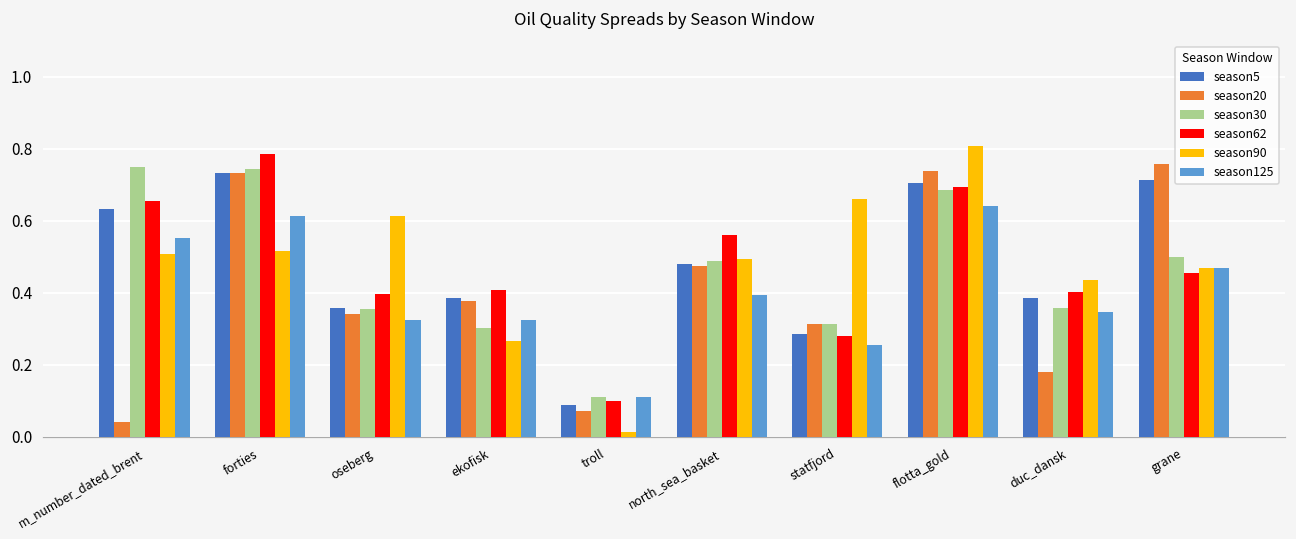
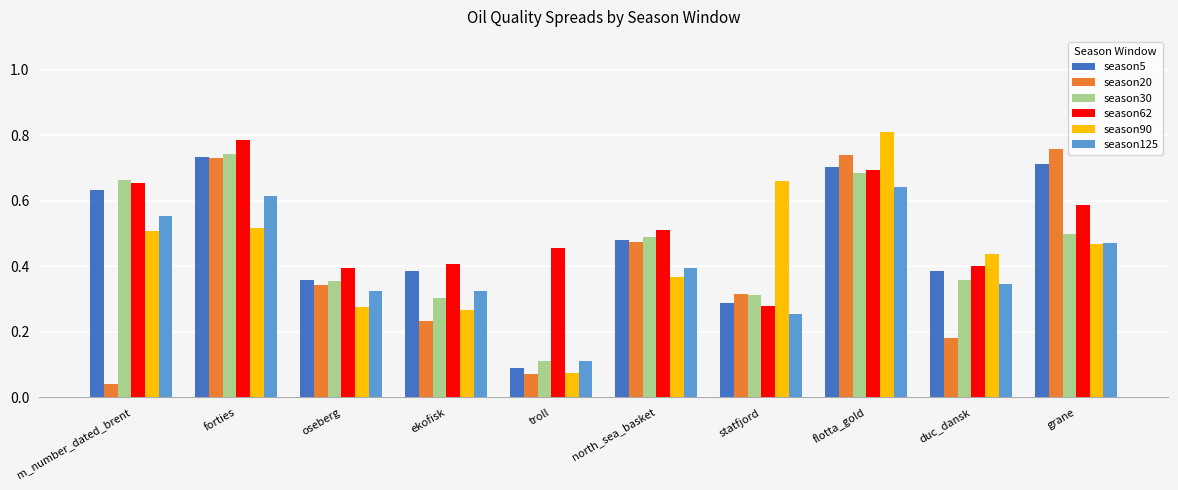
  {
    "season20": {
      "m_number_dated_brent": 0.04,
      "forties": 0.73,
      "oseberg": 0.34,
-     "ekofisk": 0.38,
+     "ekofisk": 0.23,
      "troll": 0.07,
      "north_sea_basket": 0.48,
      "statfjord": 0.31,
      "flotta_gold": 0.74,
      "duc_dansk": 0.18,
      "grane": 0.76
    },
    "season30": {
-     "m_number_dated_brent": 0.75,
+     "m_number_dated_brent": 0.66,
      "forties": 0.74,
      "oseberg": 0.36,
      "ekofisk": 0.30,
      "troll": 0.11,
      "north_sea_basket": 0.49,
      "statfjord": 0.31,
      "flotta_gold": 0.68,
      "duc_dansk": 0.36,
      "grane": 0.50
    },
    "season62": {
      "m_number_dated_brent": 0.65,
      "forties": 0.79,
      "oseberg": 0.40,
      "ekofisk": 0.41,
-     "troll": 0.10,
-     "north_sea_basket": 0.56,
+     "troll": 0.46,
+     "north_sea_basket": 0.51,
      "statfjord": 0.28,
      "flotta_gold": 0.69,
      "duc_dansk": 0.40,
-     "grane": 0.45
+     "grane": 0.59
    },
    "season90": {
      "m_number_dated_brent": 0.51,
      "forties": 0.52,
-     "oseberg": 0.61,
+     "oseberg": 0.27,
      "ekofisk": 0.27,
-     "troll": 0.01,
-     "north_sea_basket": 0.49,
+     "troll": 0.07,
+     "north_sea_basket": 0.37,
      "statfjord": 0.66,
      "flotta_gold": 0.81,
      "duc_dansk": 0.44,
      "grane": 0.47
    }
  }
